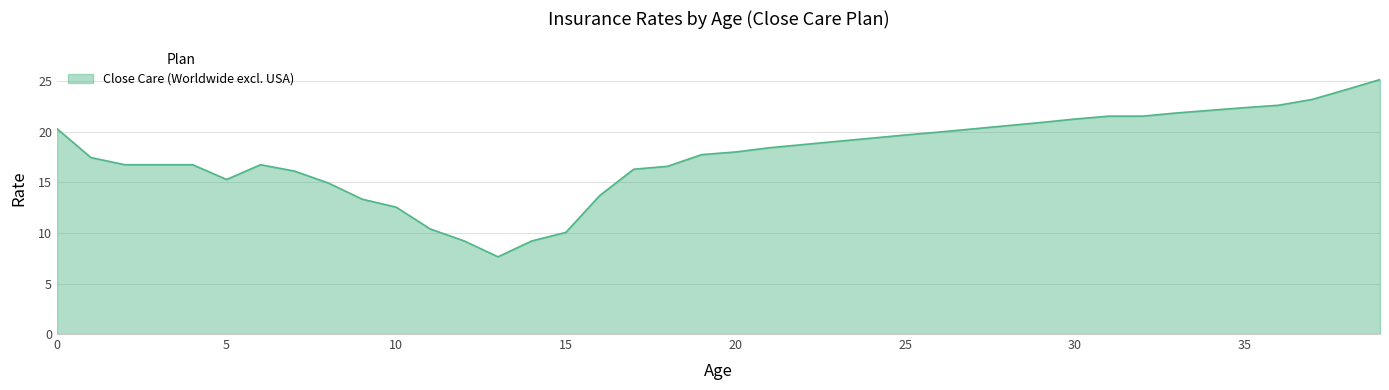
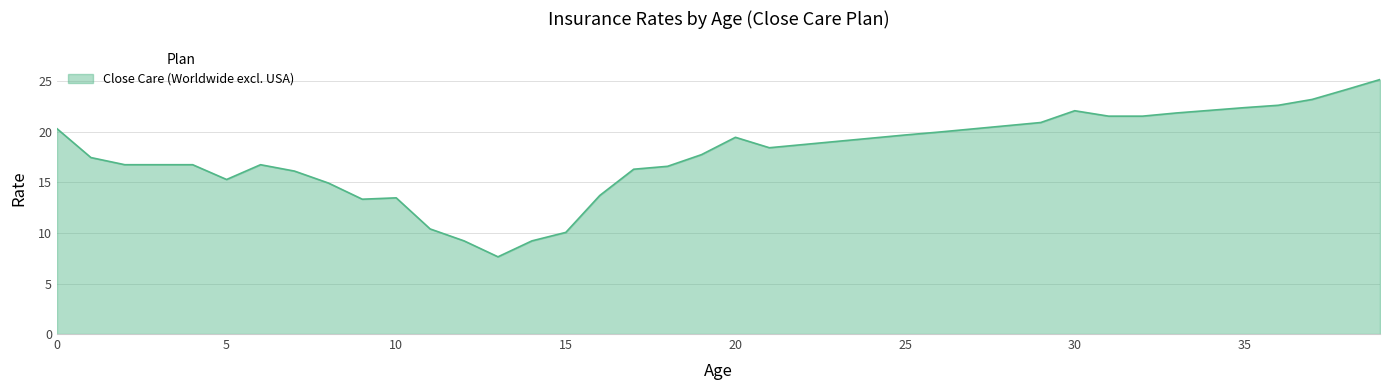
  {
    "0": 20.3,
    "5": 15.3,
-   "10": 12.6,
+   "10": 13.5,
    "15": 10.1,
-   "20": 18.0,
+   "20": 19.5,
    "25": 19.7,
-   "30": 21.3,
+   "30": 22.1,
    "35": 22.4
  }
